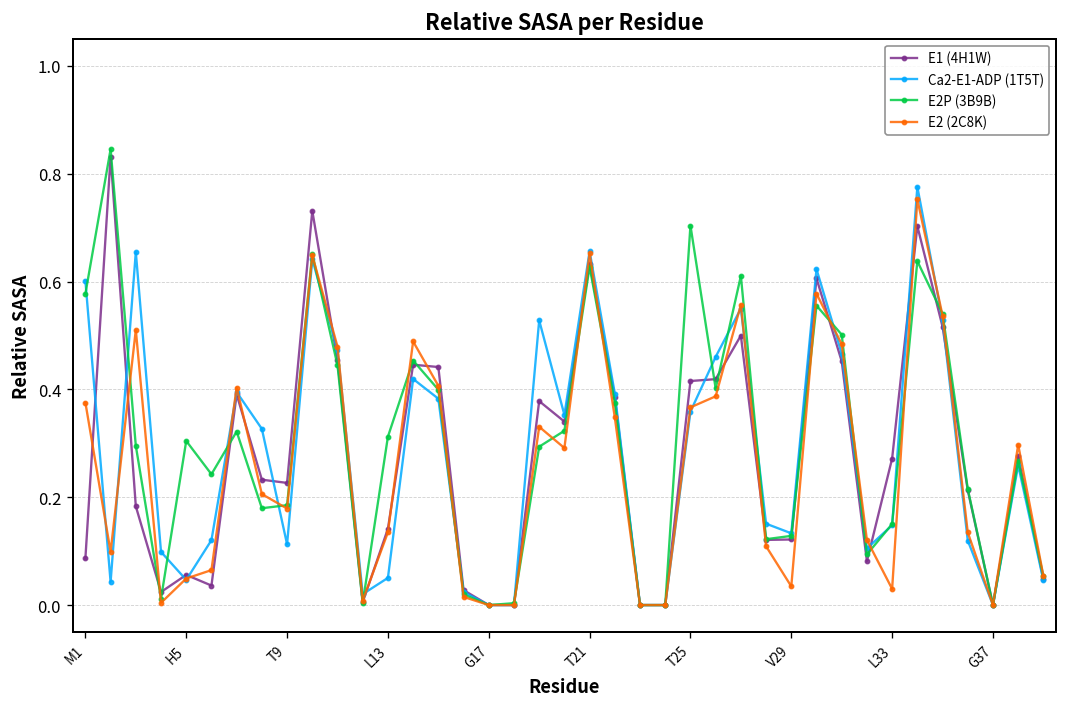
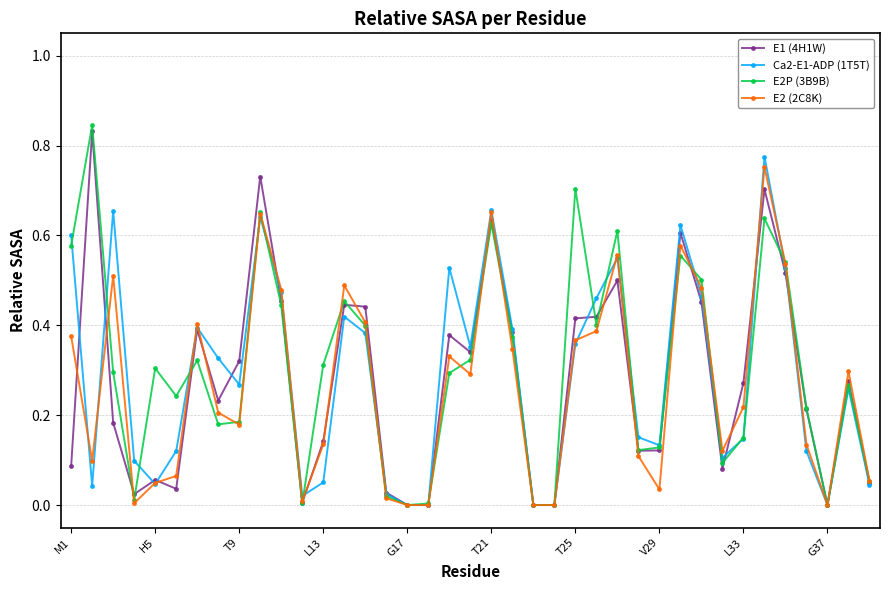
  {
    "E1 (4H1W)": {
      "M1": 0.09,
      "H5": 0.06,
-     "T9": 0.23,
+     "T9": 0.32,
      "L13": 0.14,
      "T21": 0.63,
      "T25": 0.42,
      "V29": 0.12,
      "L33": 0.27
    },
    "Ca2-E1-ADP (1T5T)": {
      "M1": 0.60,
-     "T9": 0.11,
+     "T9": 0.27,
      "L13": 0.05,
      "T25": 0.36
    },
    "E2P (3B9B)": {
      "M1": 0.58,
      "H5": 0.30,
      "T9": 0.19,
      "L13": 0.31,
      "T21": 0.63,
      "T25": 0.70
    },
    "E2 (2C8K)": {
      "M1": 0.38,
      "T9": 0.18,
      "L13": 0.13,
      "T25": 0.37,
      "V29": 0.03,
-     "L33": 0.03
+     "L33": 0.22
    }
  }
